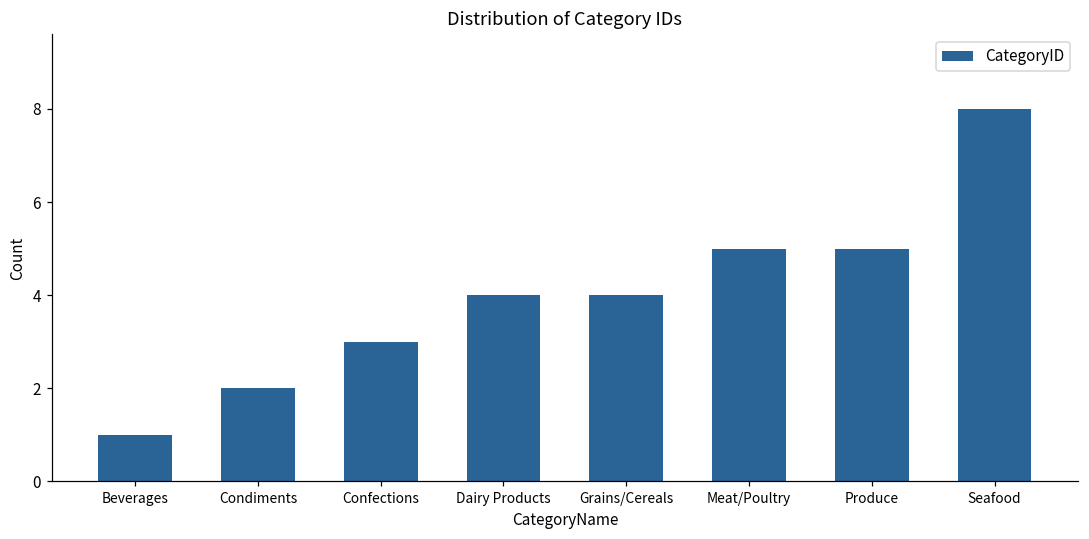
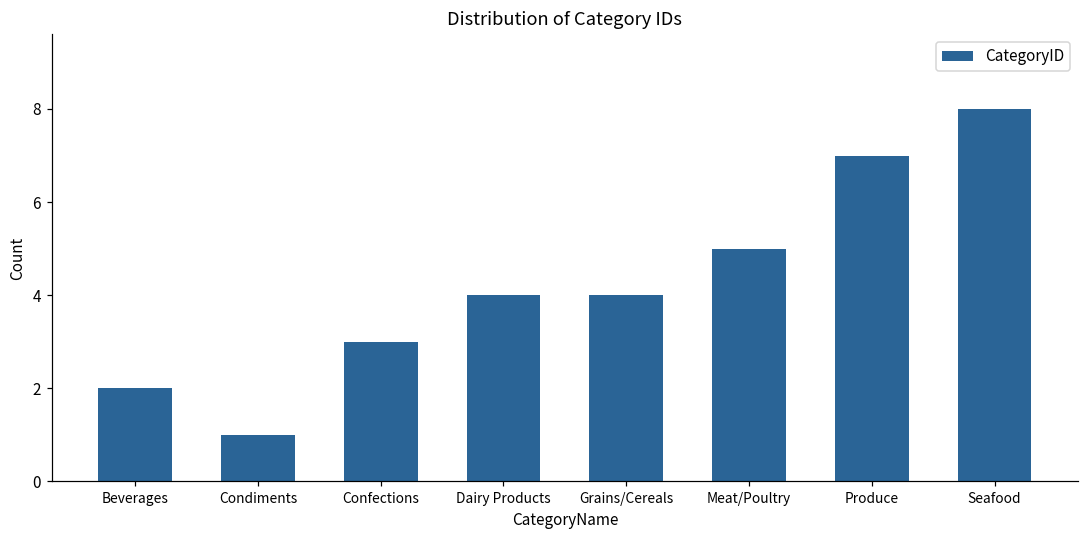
  {
-   "Beverages": 1,
-   "Condiments": 2,
+   "Beverages": 2,
+   "Condiments": 1,
    "Confections": 3,
    "Dairy Products": 4,
    "Grains/Cereals": 4,
    "Meat/Poultry": 5,
-   "Produce": 5,
+   "Produce": 7,
    "Seafood": 8
  }
